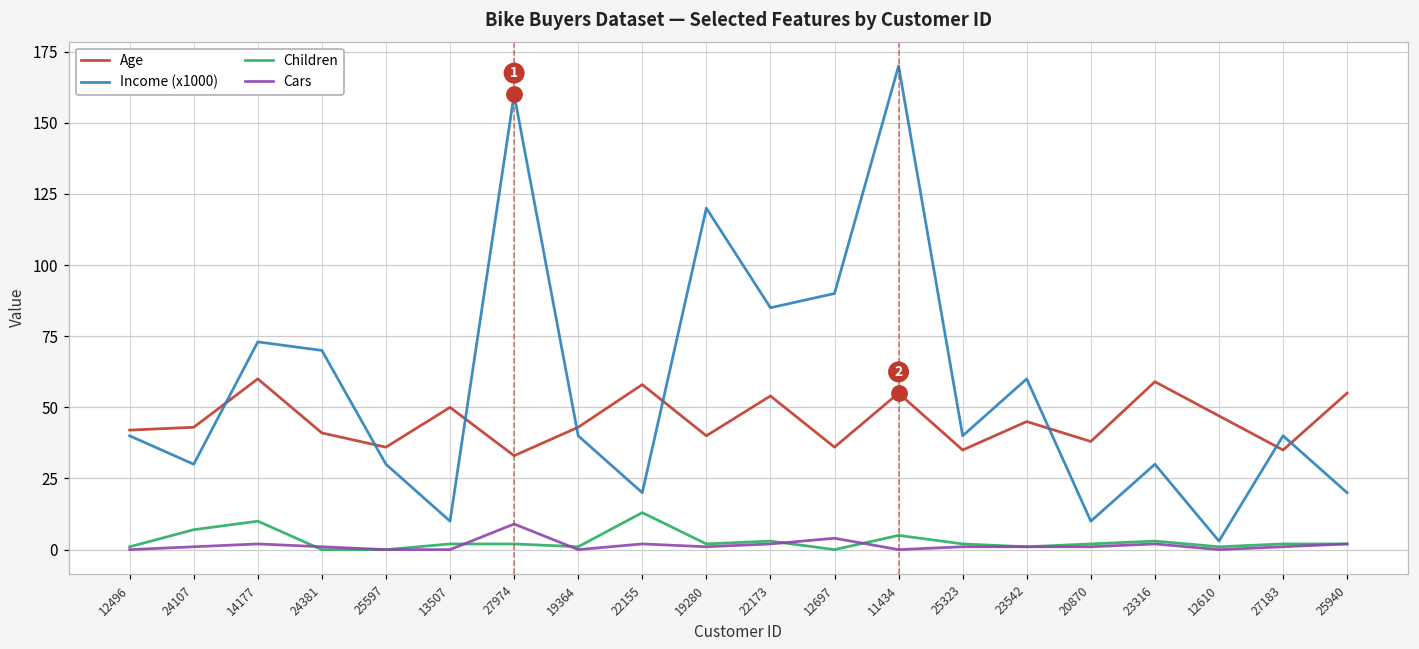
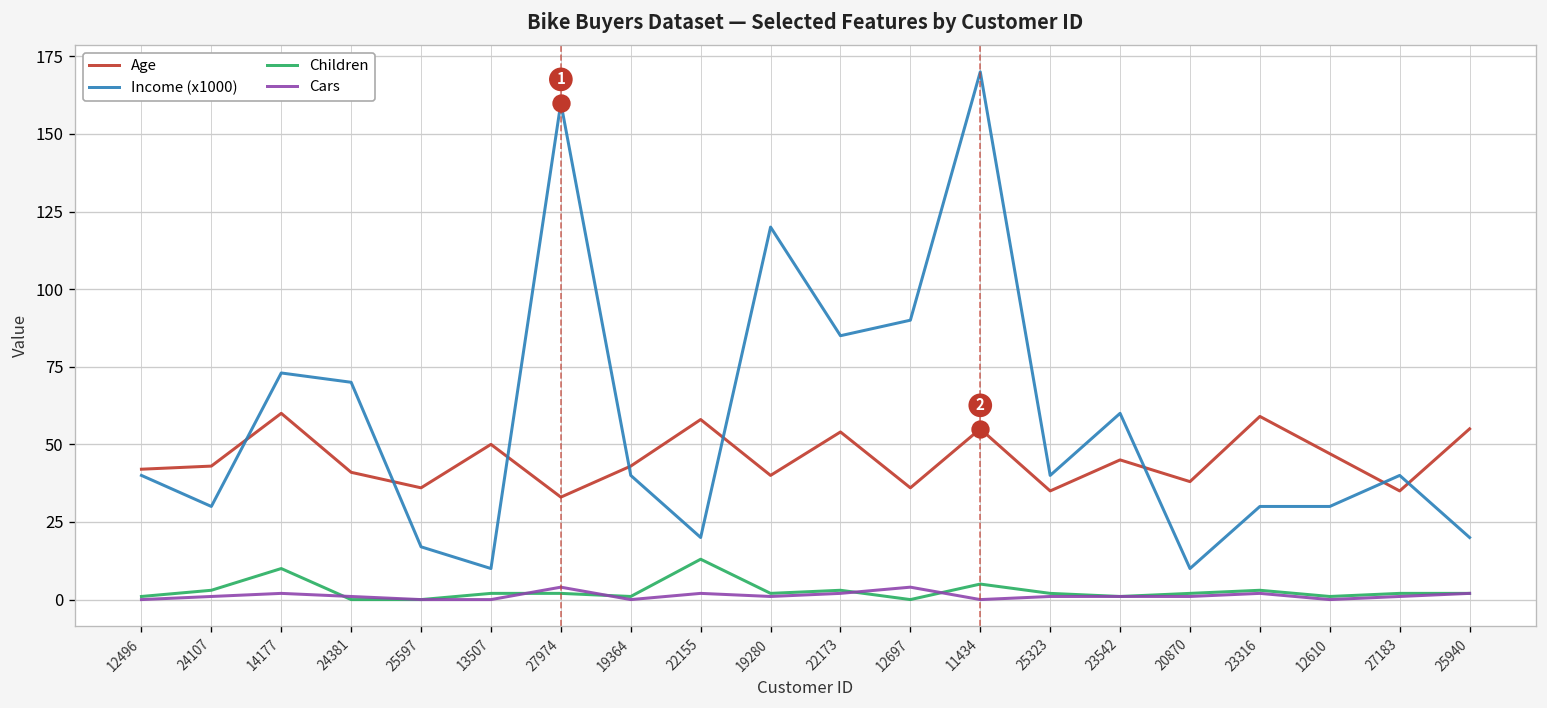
  {
    "Income (x1000)": {
      "12496": 40,
      "24107": 30,
      "14177": 73,
      "24381": 70,
-     "25597": 30,
+     "25597": 17,
      "13507": 10,
      "19364": 40,
      "22155": 20,
      "19280": 120,
      "22173": 85,
      "12697": 90,
      "11434": 170,
      "25323": 40,
      "23542": 60,
      "20870": 10,
      "23316": 30,
-     "12610": 3,
+     "12610": 30,
      "27183": 40,
      "25940": 20
    },
    "Children": {
      "12496": 1,
-     "24107": 7,
+     "24107": 3,
      "14177": 10,
      "24381": 0,
      "13507": 2,
      "27974": 2,
      "19364": 1,
      "22155": 13,
      "19280": 2,
      "22173": 3,
      "12697": 0,
      "11434": 5,
      "25323": 2,
      "20870": 2,
      "23316": 3,
      "12610": 1,
      "27183": 2
    },
    "Cars": {
      "12496": 0,
      "24107": 1,
      "14177": 2,
      "24381": 1,
      "13507": 0,
-     "27974": 9,
+     "27974": 4,
      "19364": 0,
      "22155": 2,
      "19280": 1,
      "22173": 2,
      "12697": 4,
      "11434": 0,
      "25323": 1,
      "20870": 1,
      "23316": 2,
      "12610": 0,
      "27183": 1
    }
  }
